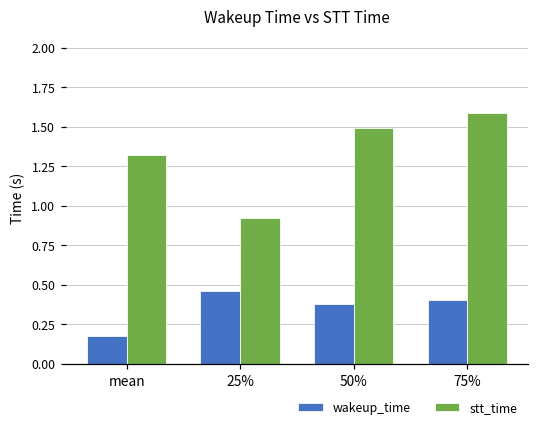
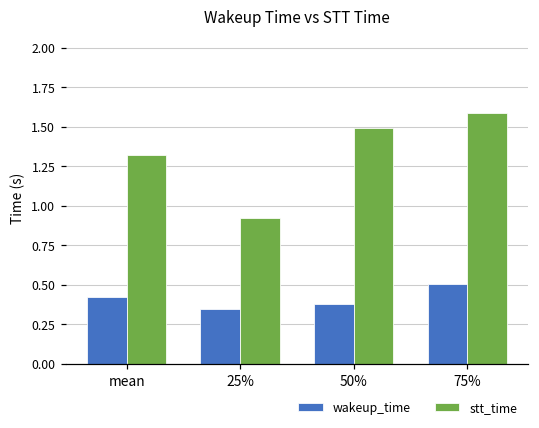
  {
    "wakeup_time": {
-     "mean": 0.18,
-     "25%": 0.46,
+     "mean": 0.42,
+     "25%": 0.35,
      "50%": 0.38,
-     "75%": 0.40
+     "75%": 0.50
    },
    "stt_time": {
      "mean": 1.32,
      "25%": 0.92,
      "50%": 1.49,
      "75%": 1.58
    }
  }
